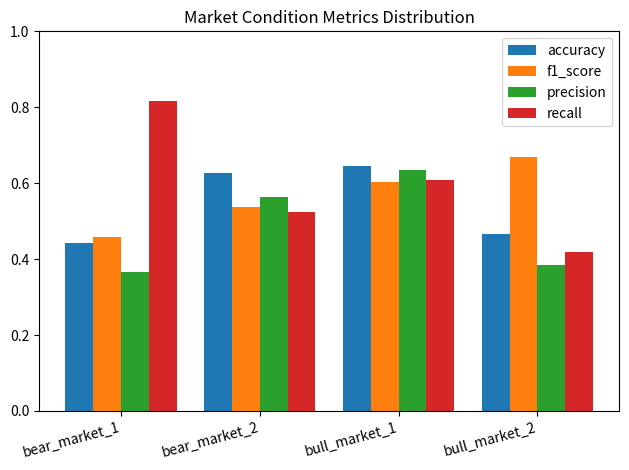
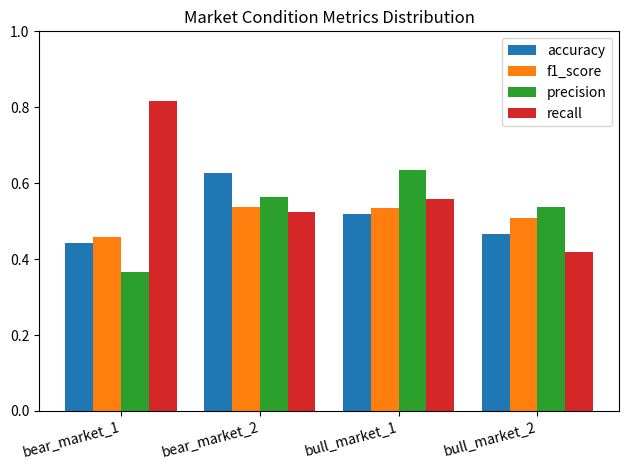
  {
    "accuracy": {
      "bear_market_1": 0.44,
      "bear_market_2": 0.63,
-     "bull_market_1": 0.64,
+     "bull_market_1": 0.52,
      "bull_market_2": 0.47
    },
    "f1_score": {
      "bear_market_1": 0.46,
      "bear_market_2": 0.54,
-     "bull_market_1": 0.60,
-     "bull_market_2": 0.67
+     "bull_market_1": 0.54,
+     "bull_market_2": 0.51
    },
    "precision": {
      "bear_market_1": 0.37,
      "bear_market_2": 0.56,
      "bull_market_1": 0.64,
-     "bull_market_2": 0.39
+     "bull_market_2": 0.54
    },
    "recall": {
      "bear_market_1": 0.82,
      "bear_market_2": 0.52,
-     "bull_market_1": 0.61,
+     "bull_market_1": 0.56,
      "bull_market_2": 0.42
    }
  }
